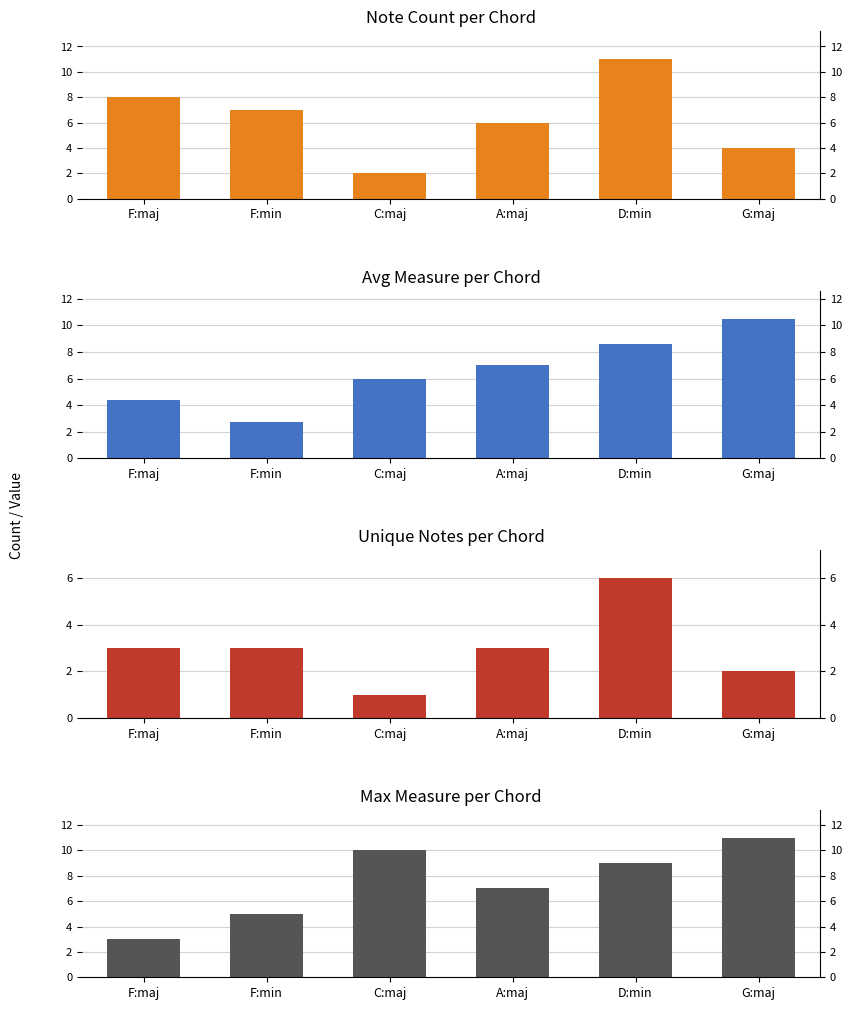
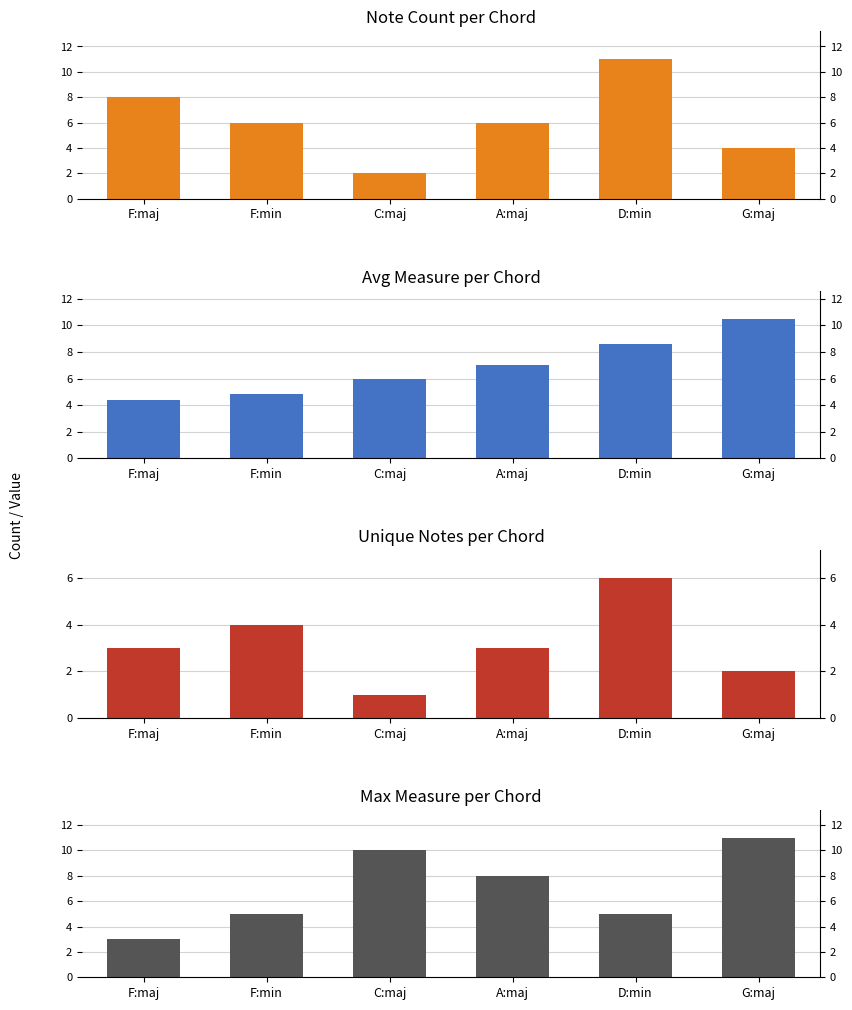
  {
    "Note Count per Chord": {
      "F:maj": 8,
-     "F:min": 7,
+     "F:min": 6,
      "C:maj": 2,
      "A:maj": 6,
      "D:min": 11,
      "G:maj": 4
    },
    "Avg Measure per Chord": {
      "F:maj": 4.4,
-     "F:min": 2.7,
+     "F:min": 4.8,
      "C:maj": 6.0,
      "A:maj": 7.0,
      "D:min": 8.6,
      "G:maj": 10.5
    },
    "Unique Notes per Chord": {
      "F:maj": 3,
-     "F:min": 3,
+     "F:min": 4,
      "C:maj": 1,
      "A:maj": 3,
      "D:min": 6,
      "G:maj": 2
    },
    "Max Measure per Chord": {
      "F:maj": 3,
      "F:min": 5,
      "C:maj": 10,
-     "A:maj": 7,
-     "D:min": 9,
+     "A:maj": 8,
+     "D:min": 5,
      "G:maj": 11
    }
  }
